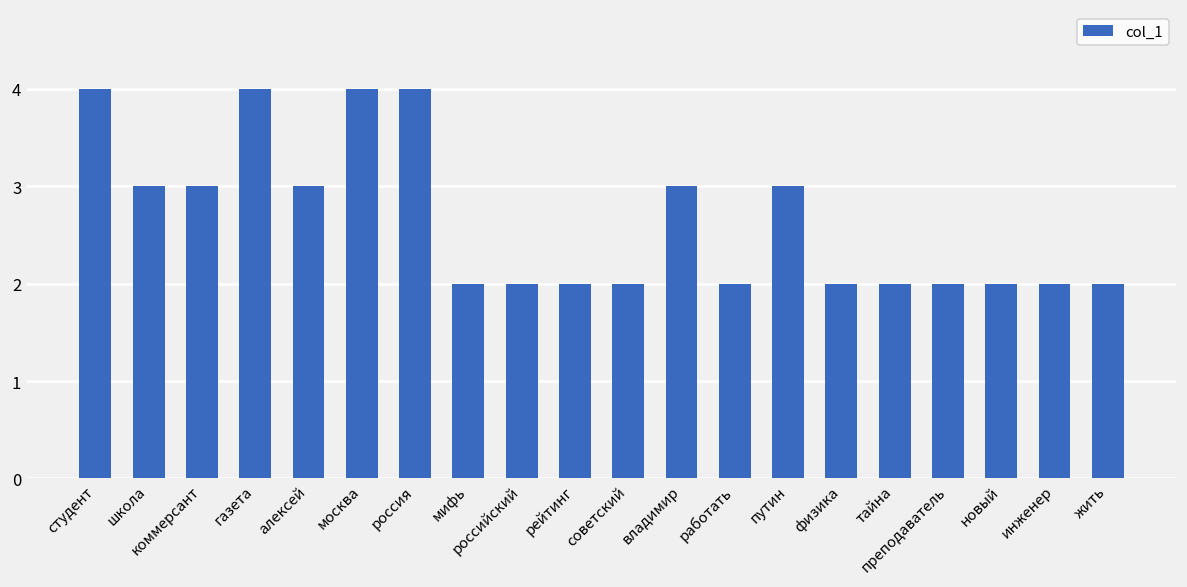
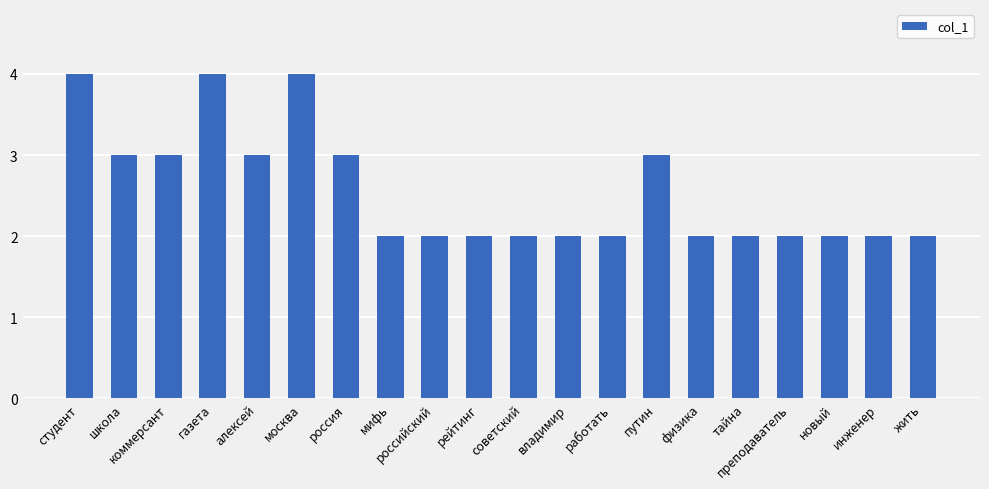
  {
    "студент": 4,
    "школа": 3,
    "коммерсант": 3,
    "газета": 4,
    "алексей": 3,
    "москва": 4,
-   "россия": 4,
+   "россия": 3,
    "мифь": 2,
    "российский": 2,
    "рейтинг": 2,
    "советский": 2,
-   "владимир": 3,
+   "владимир": 2,
    "работать": 2,
    "путин": 3,
    "физика": 2,
    "тайна": 2,
    "преподаватель": 2,
    "новый": 2,
    "инженер": 2,
    "жить": 2
  }
